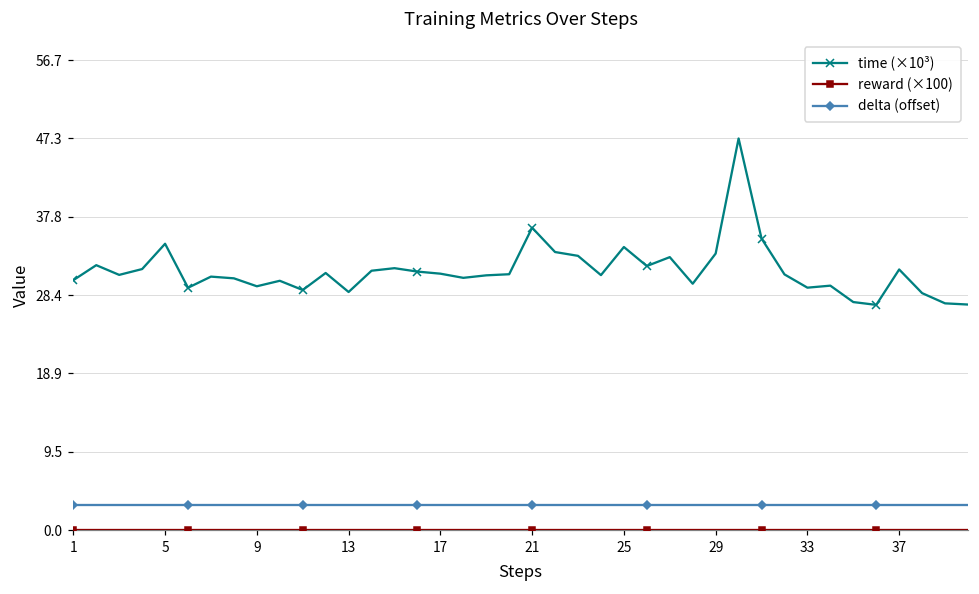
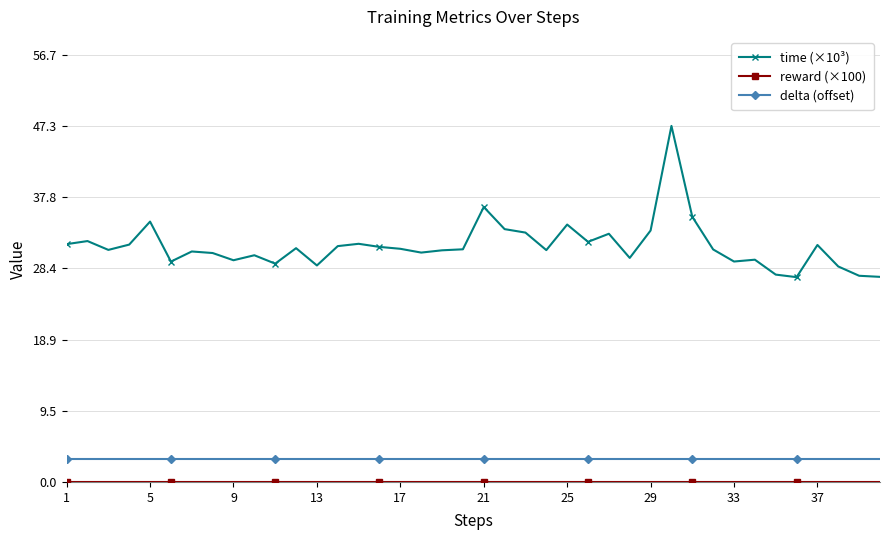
  {
    "time (×10³)": {
-     "1": 30,
+     "1": 32,
      "5": 35,
      "9": 29,
      "13": 29,
      "17": 31,
      "21": 36,
      "25": 34,
      "29": 33,
      "33": 29,
      "37": 31
    },
    "reward (×100)": {
      "1": 0,
      "5": 0,
      "9": 0,
      "13": 0,
      "17": 0,
      "21": 0,
      "25": 0,
      "29": 0,
      "33": 0,
      "37": 0
    },
    "delta (offset)": {
      "1": 3,
      "5": 3,
      "9": 3,
      "13": 3,
      "17": 3,
      "21": 3,
      "25": 3,
      "29": 3,
      "33": 3,
      "37": 3
    }
  }
